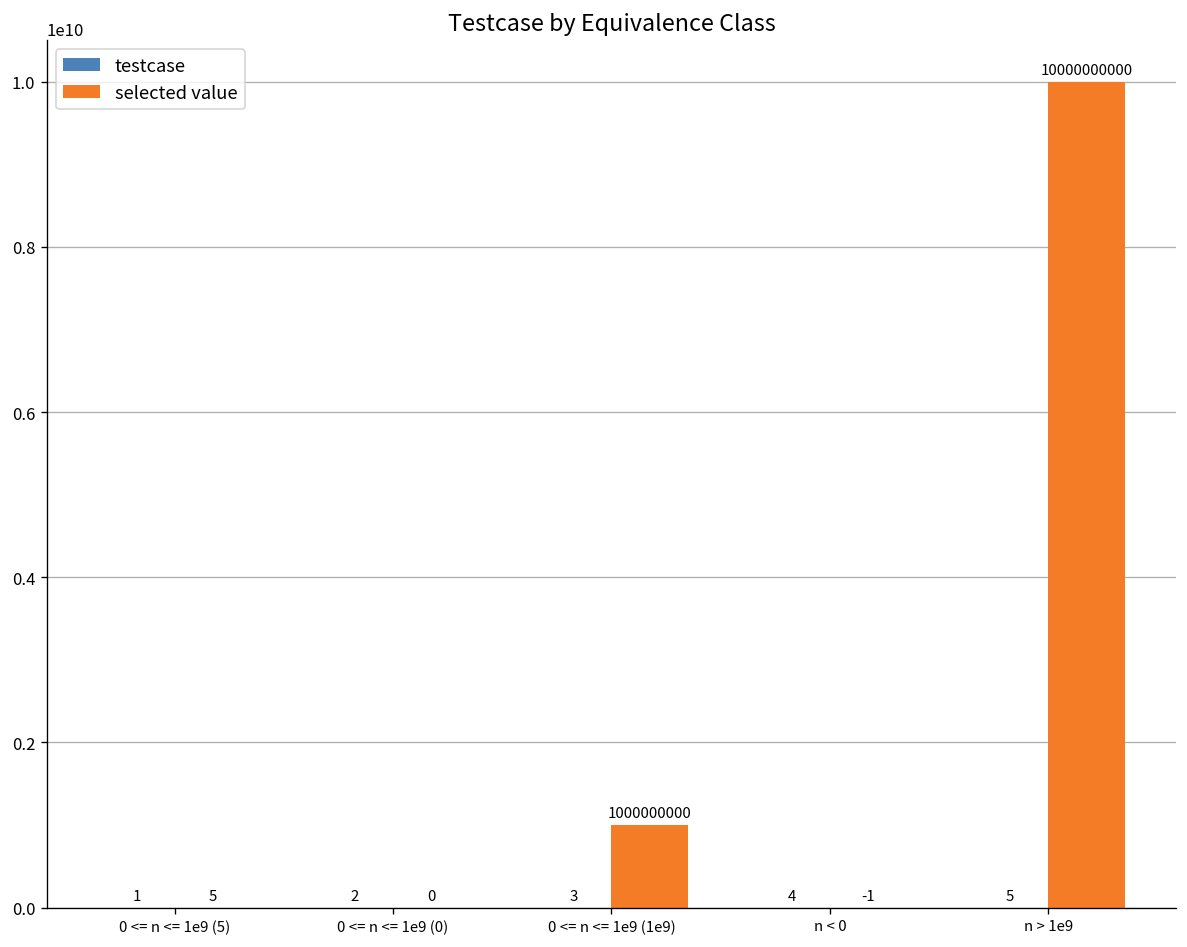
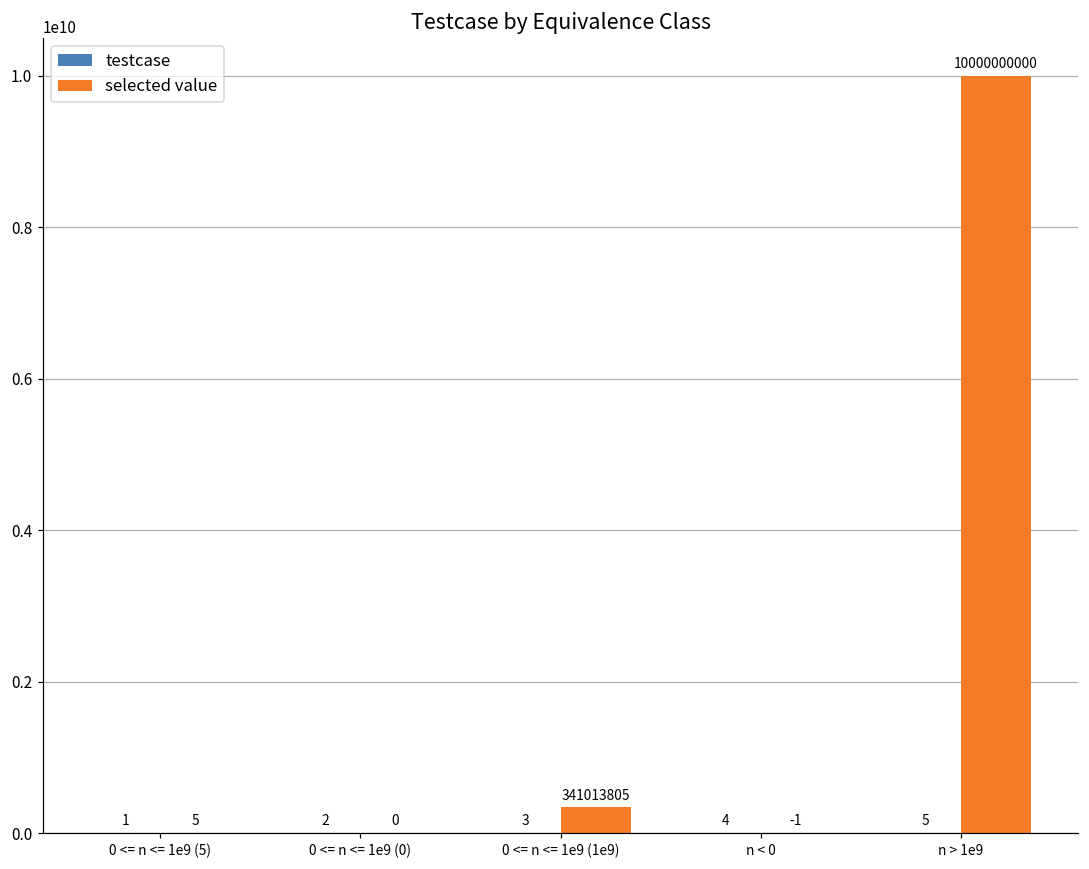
  {
    "testcase": {
      "0 <= n <= 1e9 (5)": 1,
      "0 <= n <= 1e9 (0)": 2,
      "0 <= n <= 1e9 (1e9)": 3,
      "n < 0": 4,
      "n > 1e9": 5
    },
    "selected value": {
      "0 <= n <= 1e9 (5)": 5,
      "0 <= n <= 1e9 (0)": 0,
-     "0 <= n <= 1e9 (1e9)": 1000000000,
+     "0 <= n <= 1e9 (1e9)": 341013805,
      "n < 0": -1,
      "n > 1e9": 10000000000
    }
  }
